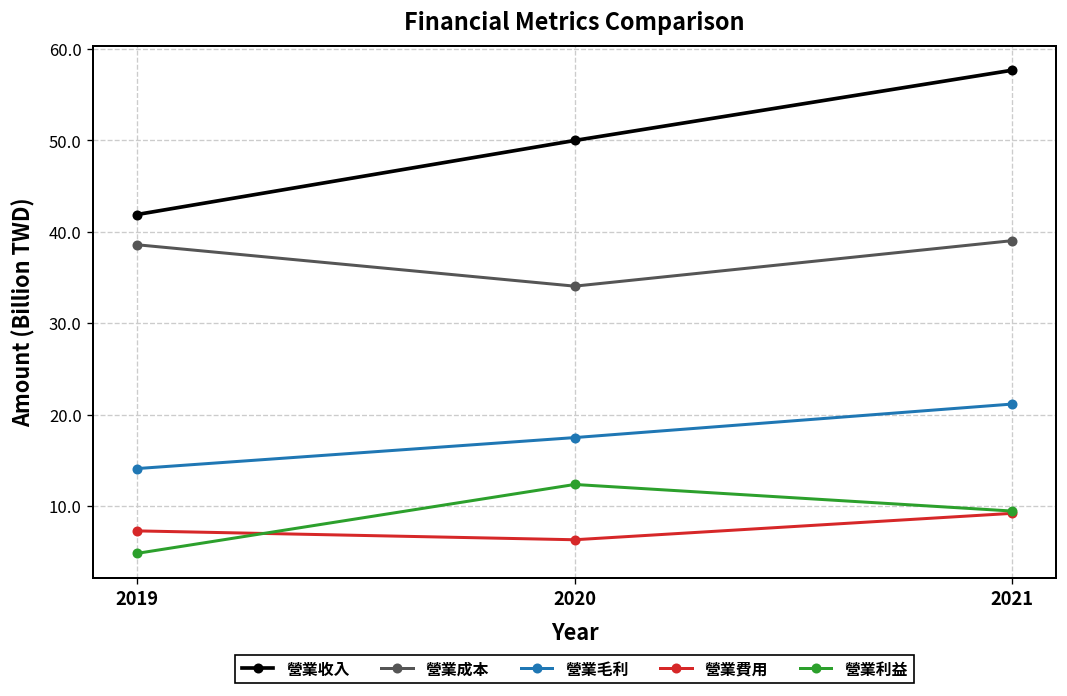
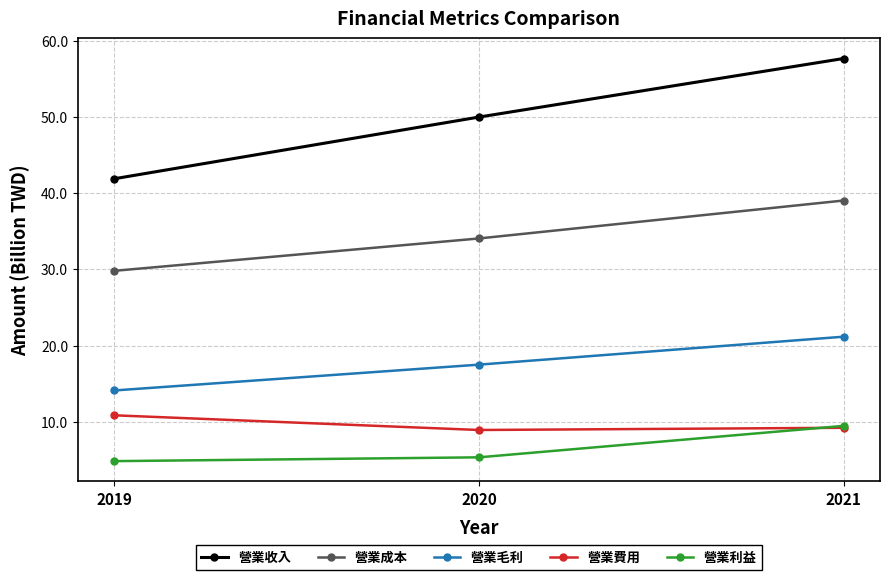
  {
    "營業收入": {
      "2019": 42,
      "2020": 50,
      "2021": 58
    },
    "營業成本": {
-     "2019": 39,
+     "2019": 30,
      "2020": 34,
      "2021": 39
    },
    "營業毛利": {
      "2019": 14,
      "2020": 17,
      "2021": 21
    },
    "營業費用": {
-     "2019": 7,
-     "2020": 6
+     "2019": 11,
+     "2020": 9
    },
    "營業利益": {
      "2019": 5,
-     "2020": 12
+     "2020": 5
    }
  }
